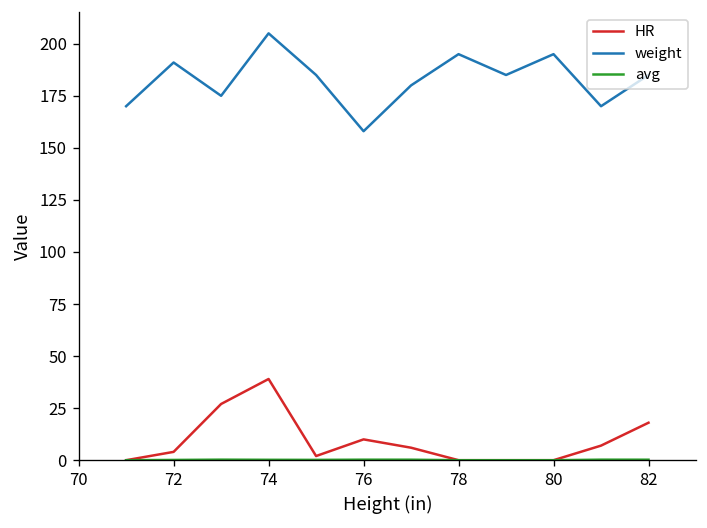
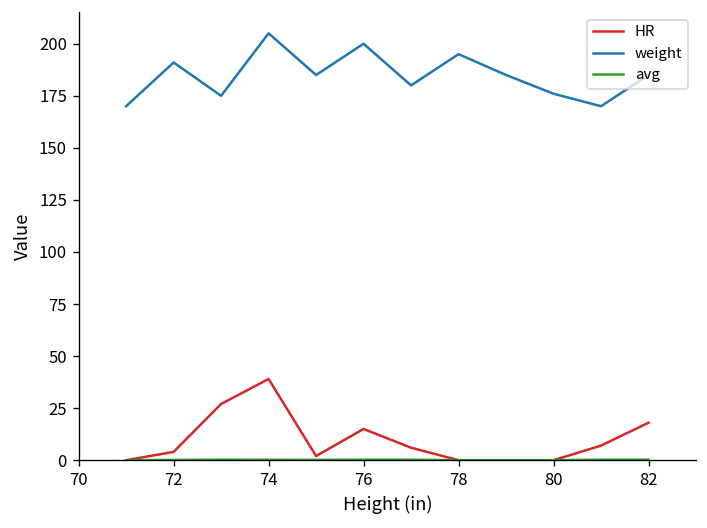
  {
    "HR": {
      "72": 4,
      "74": 39,
-     "76": 10,
+     "76": 15,
      "82": 18
    },
    "weight": {
      "72": 191,
      "74": 205,
-     "76": 158,
+     "76": 200,
      "78": 195,
-     "80": 195
+     "80": 176
    },
    "avg": {
      "72": 0,
      "74": 0,
      "76": 0,
      "82": 0
    }
  }
